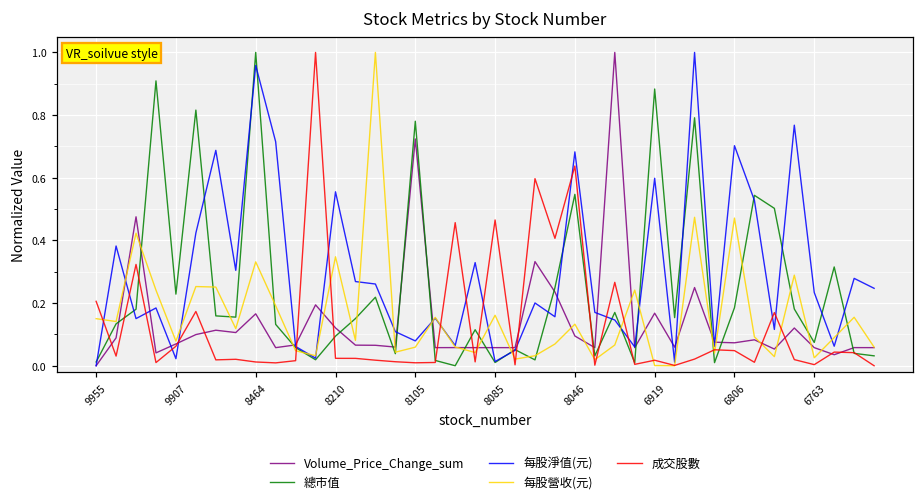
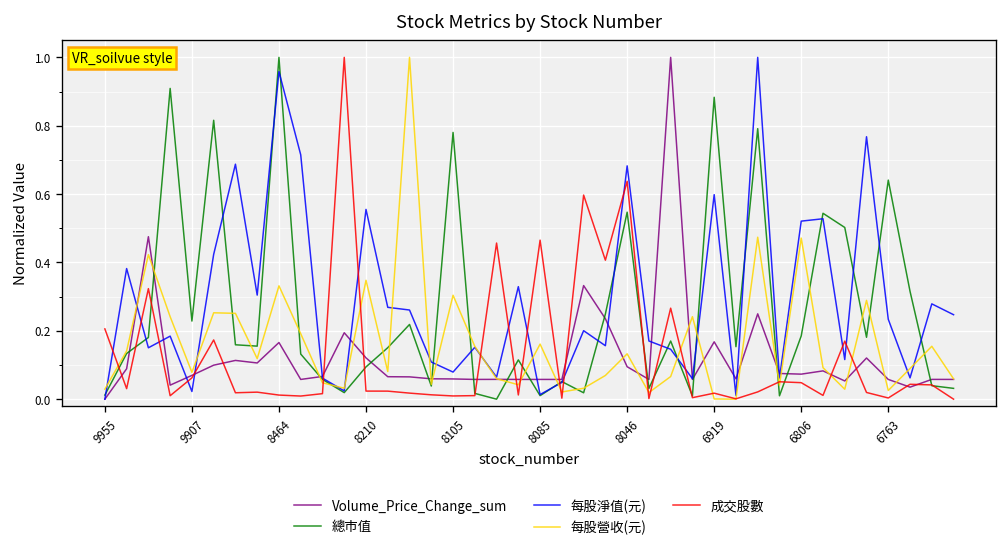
  {
    "Volume_Price_Change_sum": {
      "8464": 0.17,
      "8210": 0.12,
-     "8105": 0.72,
+     "8105": 0.06,
      "8085": 0.06,
      "8046": 0.09,
      "6919": 0.17,
      "6806": 0.07,
      "6763": 0.06
    },
    "總市值": {
      "9955": 0.01,
      "9907": 0.23,
      "8464": 1.00,
      "8210": 0.09,
      "8105": 0.78,
      "8046": 0.55,
      "6919": 0.88,
      "6806": 0.19,
-     "6763": 0.07
+     "6763": 0.64
    },
    "每股淨值(元)": {
      "9907": 0.02,
      "8464": 0.96,
      "8210": 0.56,
      "8105": 0.08,
      "8046": 0.68,
      "6919": 0.60,
-     "6806": 0.70,
+     "6806": 0.52,
      "6763": 0.23
    },
    "每股營收(元)": {
-     "9955": 0.15,
+     "9955": 0.03,
      "9907": 0.08,
      "8464": 0.33,
      "8210": 0.35,
-     "8105": 0.06,
+     "8105": 0.30,
      "8085": 0.16,
      "8046": 0.13,
      "6919": 0.00,
      "6806": 0.47,
      "6763": 0.03
    },
    "成交股數": {
      "9955": 0.21,
      "8464": 0.01,
      "8210": 0.02,
      "8105": 0.01,
      "8085": 0.47,
      "8046": 0.64,
      "6919": 0.02,
      "6806": 0.05,
      "6763": 0.00
    }
  }
